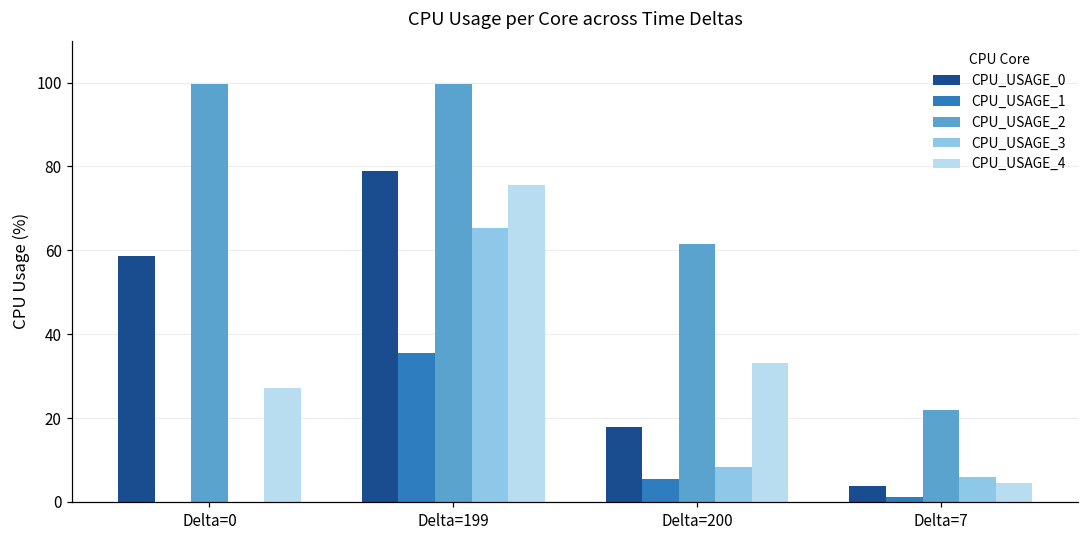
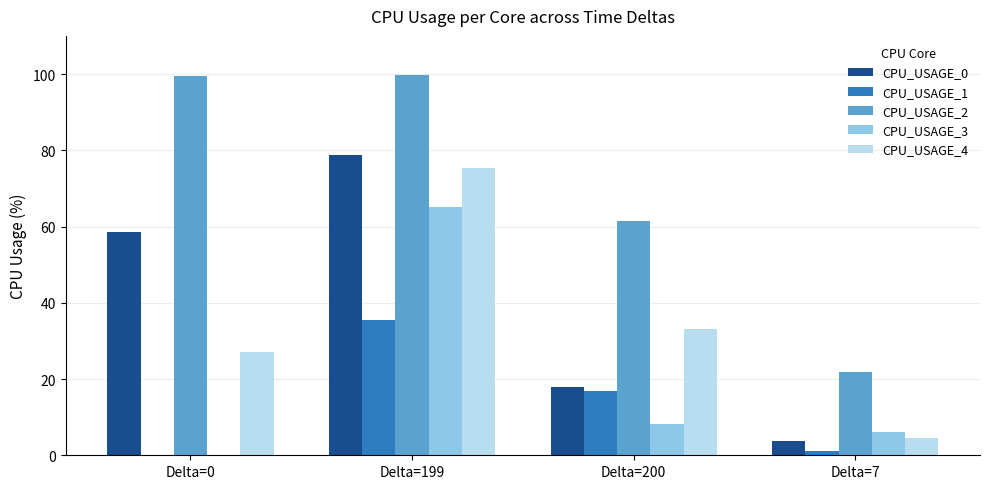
  {
    "CPU_USAGE_0": {
      "Delta=0": 59,
      "Delta=199": 79,
      "Delta=200": 18,
      "Delta=7": 4
    },
    "CPU_USAGE_1": {
      "Delta=0": 0,
      "Delta=199": 35,
-     "Delta=200": 5,
+     "Delta=200": 17,
      "Delta=7": 1
    },
    "CPU_USAGE_2": {
      "Delta=0": 100,
      "Delta=199": 100,
      "Delta=200": 61,
      "Delta=7": 22
    }
  }
